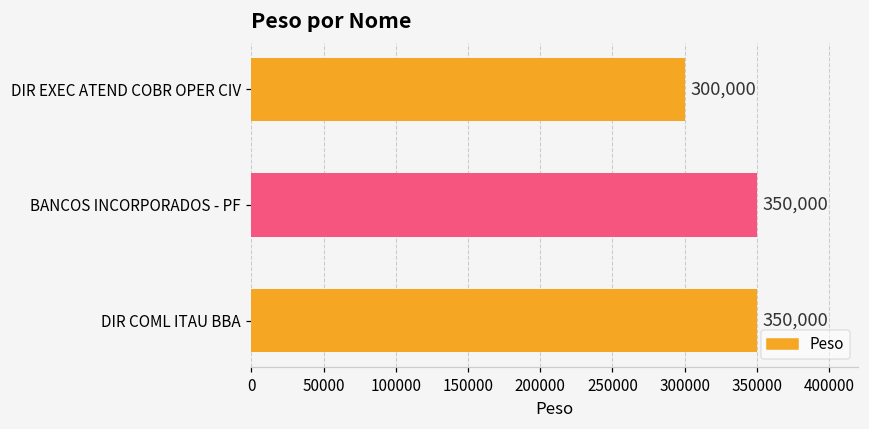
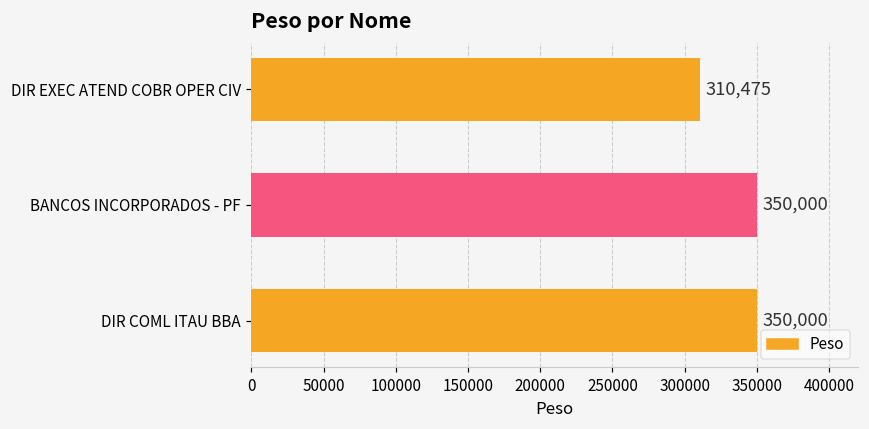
  {
-   "DIR EXEC ATEND COBR OPER CIV": "300,000",
+   "DIR EXEC ATEND COBR OPER CIV": "310,475",
    "BANCOS INCORPORADOS - PF": "350,000",
    "DIR COML ITAU BBA": "350,000"
  }
